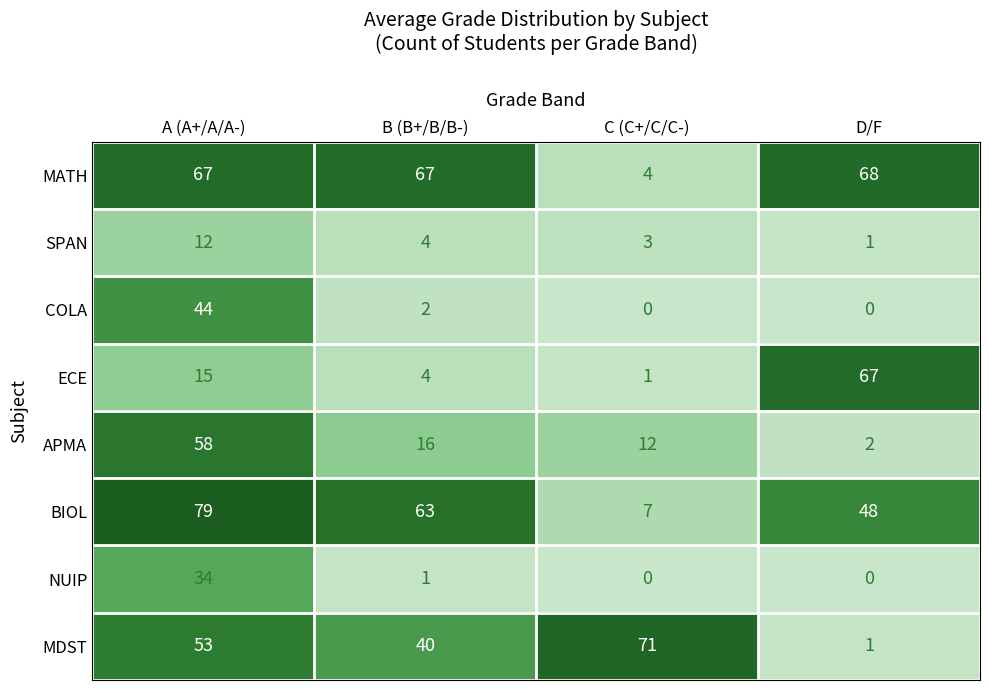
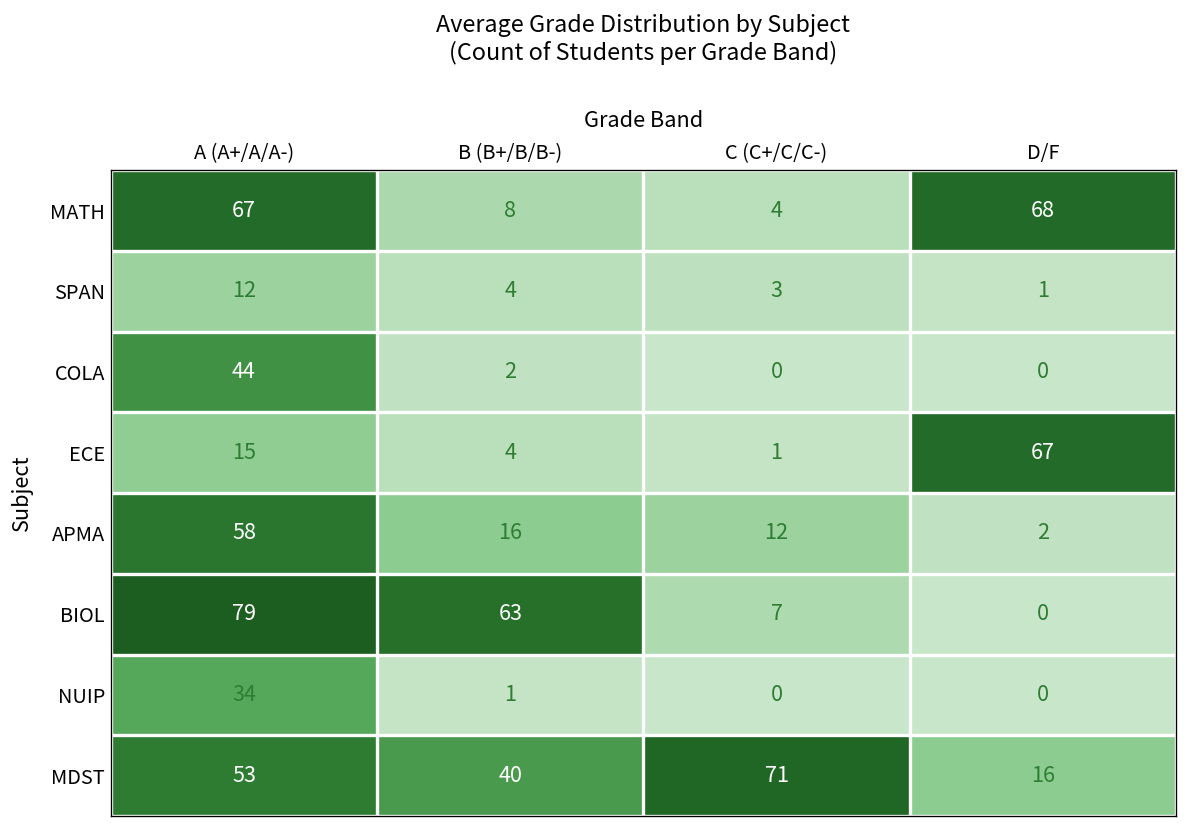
  {
    "MATH": {
      "A (A+/A/A-)": 67,
-     "B (B+/B/B-)": 67,
+     "B (B+/B/B-)": 8,
      "C (C+/C/C-)": 4,
      "D/F": 68
    },
    "SPAN": {
      "A (A+/A/A-)": 12,
      "B (B+/B/B-)": 4,
      "C (C+/C/C-)": 3,
      "D/F": 1
    },
    "COLA": {
      "A (A+/A/A-)": 44,
      "B (B+/B/B-)": 2,
      "C (C+/C/C-)": 0,
      "D/F": 0
    },
    "ECE": {
      "A (A+/A/A-)": 15,
      "B (B+/B/B-)": 4,
      "C (C+/C/C-)": 1,
      "D/F": 67
    },
    "APMA": {
      "A (A+/A/A-)": 58,
      "B (B+/B/B-)": 16,
      "C (C+/C/C-)": 12,
      "D/F": 2
    },
    "BIOL": {
      "A (A+/A/A-)": 79,
      "B (B+/B/B-)": 63,
      "C (C+/C/C-)": 7,
-     "D/F": 48
+     "D/F": 0
    },
    "NUIP": {
      "B (B+/B/B-)": 1,
      "C (C+/C/C-)": 0,
      "D/F": 0
    },
    "MDST": {
      "A (A+/A/A-)": 53,
      "B (B+/B/B-)": 40,
      "C (C+/C/C-)": 71,
-     "D/F": 1
+     "D/F": 16
    }
  }
